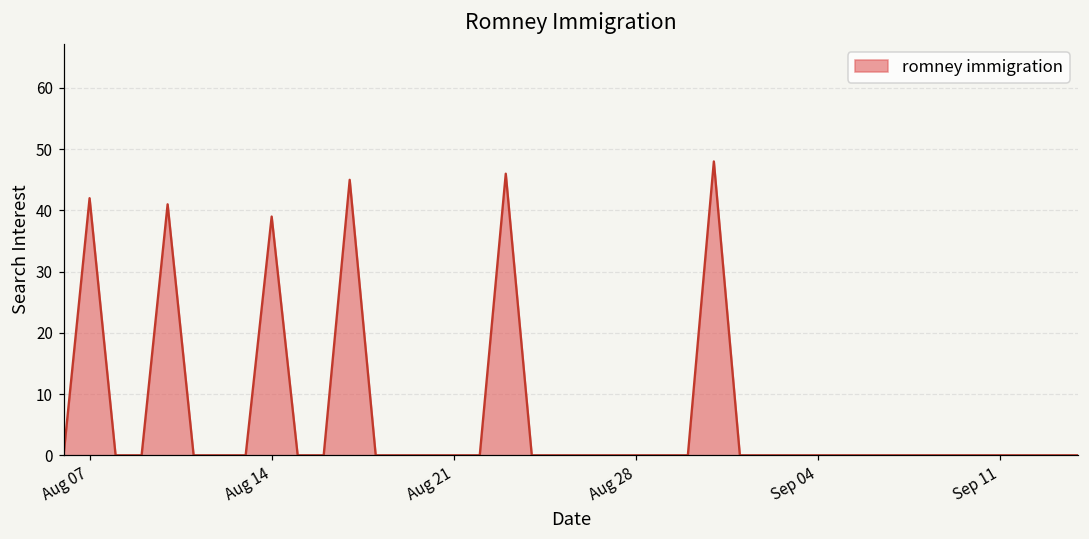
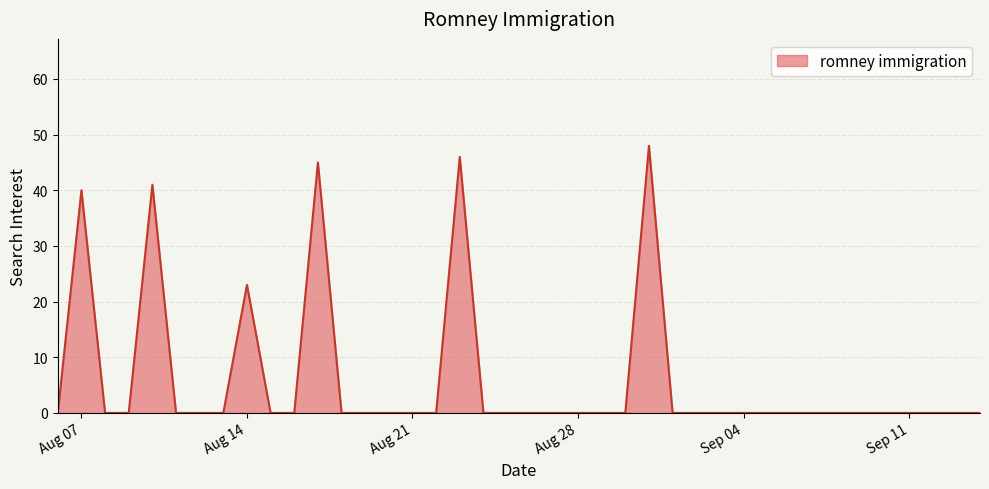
  {
-   "Aug 07": 42,
-   "Aug 14": 39,
+   "Aug 07": 40,
+   "Aug 14": 23,
    "Aug 21": 0,
    "Aug 28": 0,
    "Sep 04": 0,
    "Sep 11": 0
  }
